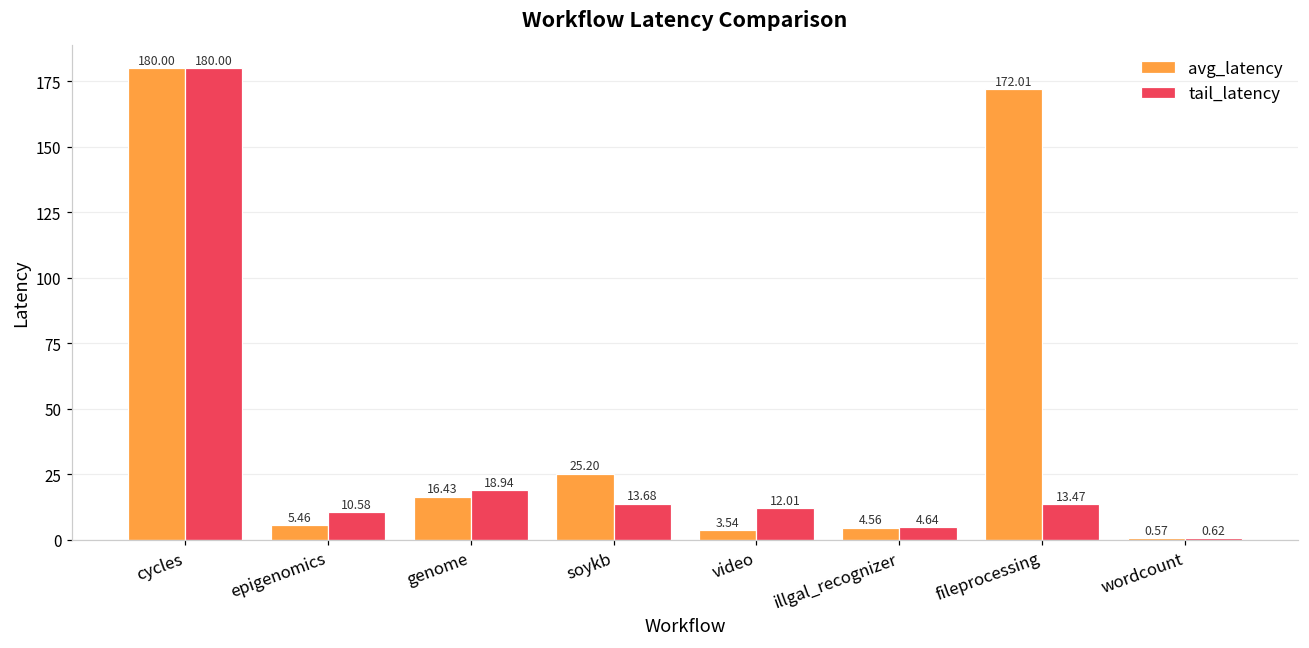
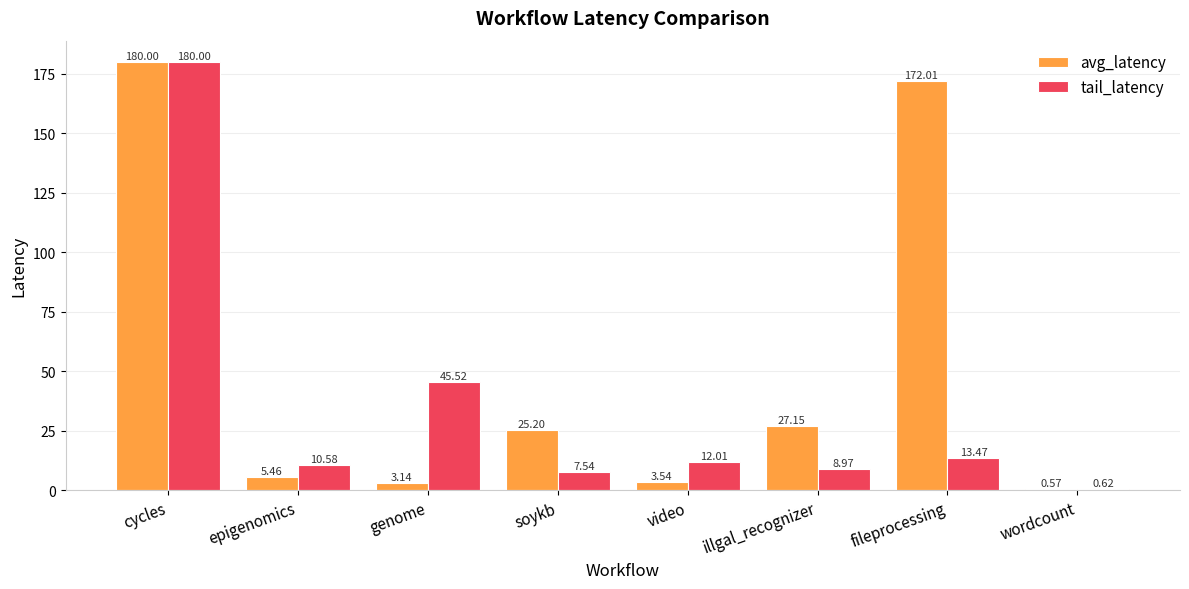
  {
    "avg_latency": {
      "cycles": 180.00,
      "epigenomics": 5.46,
-     "genome": 16.43,
+     "genome": 3.14,
      "soykb": 25.20,
      "video": 3.54,
-     "illgal_recognizer": 4.56,
+     "illgal_recognizer": 27.15,
      "fileprocessing": 172.01,
      "wordcount": 0.57
    },
    "tail_latency": {
      "cycles": 180.00,
      "epigenomics": 10.58,
-     "genome": 18.94,
-     "soykb": 13.68,
+     "genome": 45.52,
+     "soykb": 7.54,
      "video": 12.01,
-     "illgal_recognizer": 4.64,
+     "illgal_recognizer": 8.97,
      "fileprocessing": 13.47,
      "wordcount": 0.62
    }
  }
